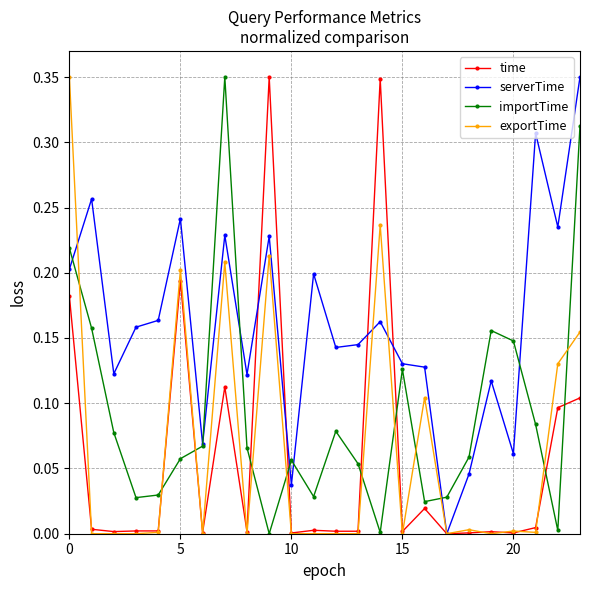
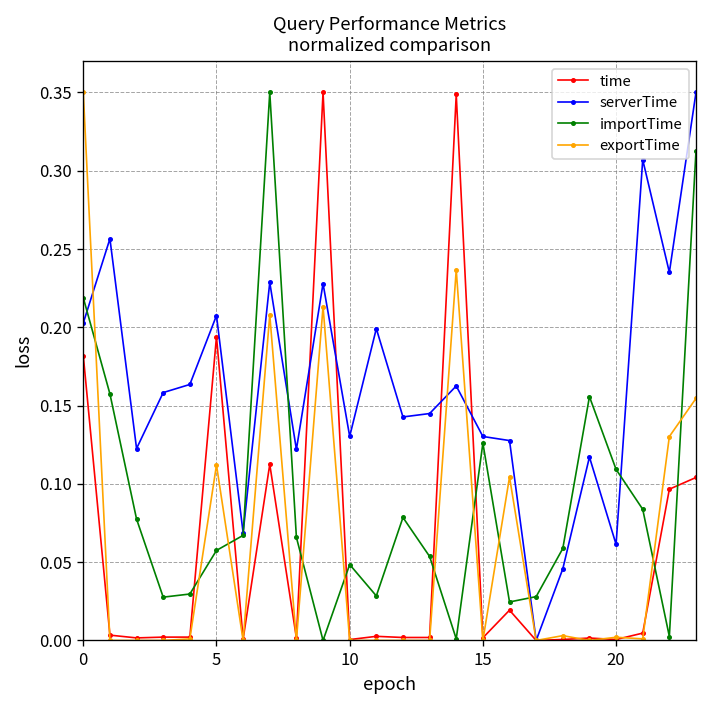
  {
    "time": {
      "0": 0.182,
      "5": 0.194
    },
    "serverTime": {
      "0": 0.203,
-     "5": 0.241,
-     "10": 0.038,
+     "5": 0.208,
+     "10": 0.130,
      "15": 0.130,
      "20": 0.061
    },
    "importTime": {
      "0": 0.219,
      "5": 0.058,
-     "10": 0.056,
+     "10": 0.048,
      "15": 0.126,
-     "20": 0.148
+     "20": 0.109
    },
    "exportTime": {
      "0": 0.350,
-     "5": 0.202
+     "5": 0.112
    }
  }
